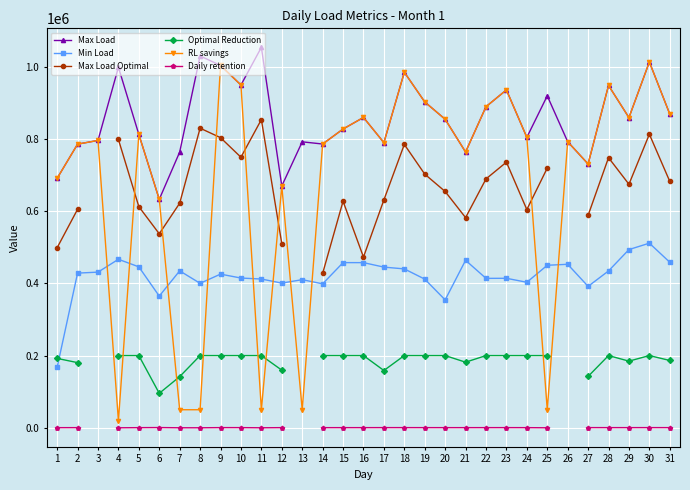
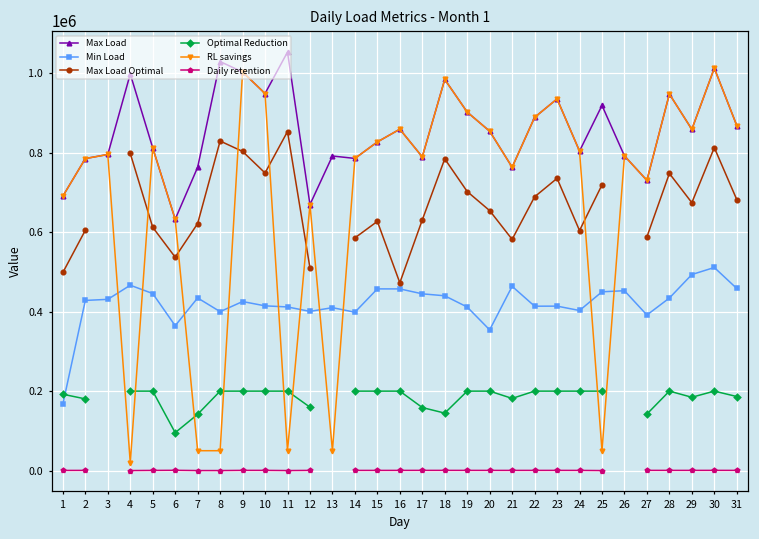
  {
    "Max Load": {
      "7": 760000,
      "13": 790000,
      "25": 920000
    },
    "Min Load": {
      "1": 170000,
      "2": 430000,
      "3": 430000,
      "4": 470000,
      "5": 450000,
      "6": 360000,
      "7": 430000,
      "8": 400000,
      "9": 430000,
      "10": 410000,
      "11": 410000,
      "12": 400000,
      "13": 410000,
      "14": 400000,
      "15": 460000,
      "16": 460000,
      "17": 440000,
      "18": 440000,
      "19": 410000,
      "20": 350000,
      "21": 460000,
      "22": 410000,
      "23": 410000,
      "24": 400000,
      "25": 450000,
      "26": 450000,
      "27": 390000,
      "28": 430000,
      "29": 490000,
      "30": 510000,
      "31": 460000
    },
    "Max Load Optimal": {
      "1": 500000,
      "2": 610000,
      "4": 800000,
      "5": 610000,
      "6": 540000,
      "7": 620000,
      "8": 830000,
      "9": 800000,
      "10": 750000,
      "11": 850000,
      "12": 510000,
-     "14": 430000,
+     "14": 590000,
      "15": 630000,
      "16": 470000,
      "17": 630000,
      "18": 780000,
      "19": 700000,
      "20": 650000,
      "21": 580000,
      "22": 690000,
      "23": 740000,
      "24": 600000,
      "25": 720000,
      "27": 590000,
      "28": 750000,
      "29": 670000,
      "30": 810000,
      "31": 680000
    },
    "Optimal Reduction": {
      "1": 190000,
      "2": 180000,
      "4": 200000,
      "5": 200000,
      "6": 100000,
      "7": 140000,
      "8": 200000,
      "9": 200000,
      "10": 200000,
      "11": 200000,
      "12": 160000,
      "14": 200000,
      "15": 200000,
      "16": 200000,
      "17": 160000,
-     "18": 200000,
+     "18": 140000,
      "19": 200000,
      "20": 200000,
      "21": 180000,
      "22": 200000,
      "23": 200000,
      "24": 200000,
      "25": 200000,
      "27": 140000,
      "28": 200000,
      "29": 180000,
      "30": 200000,
      "31": 190000
    },
    "RL savings": {
      "4": 20000,
      "7": 50000,
      "8": 50000,
      "11": 50000,
      "13": 50000,
      "25": 50000
    },
    "Daily retention": {
      "1": 0,
      "2": 0,
      "4": 0,
      "5": 0,
      "6": 0,
      "7": 0,
      "8": 0,
      "9": 0,
      "10": 0,
      "11": 0,
      "12": 0,
      "14": 0,
      "15": 0,
      "16": 0,
      "17": 0,
      "18": 0,
      "19": 0,
      "20": 0,
      "21": 0,
      "22": 0,
      "23": 0,
      "24": 0,
      "25": 0,
      "27": 0,
      "28": 0,
      "29": 0,
      "30": 0,
      "31": 0
    }
  }
